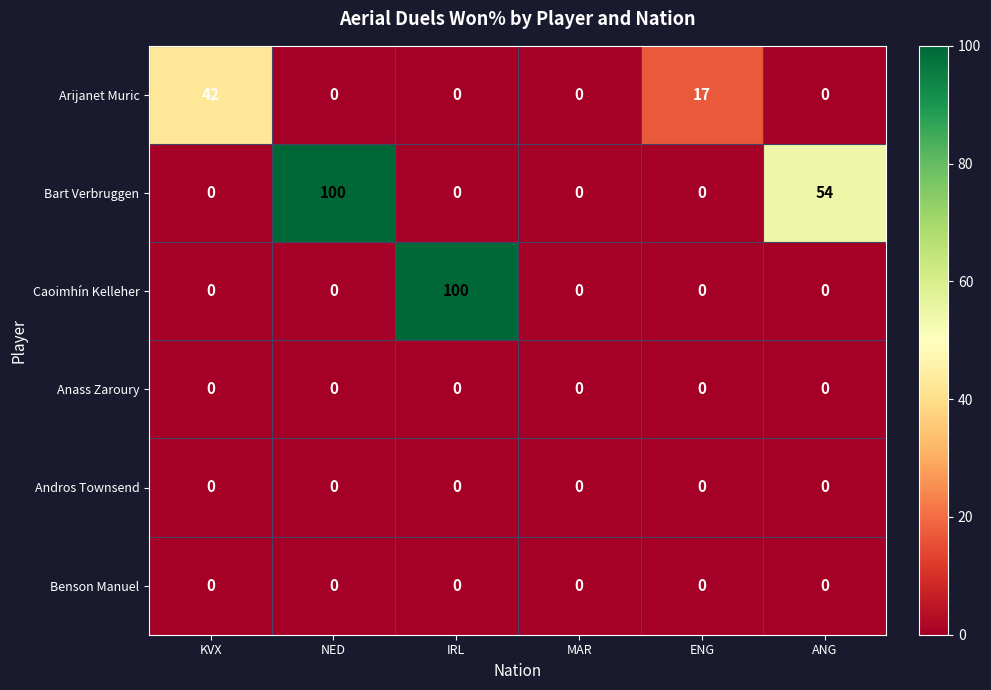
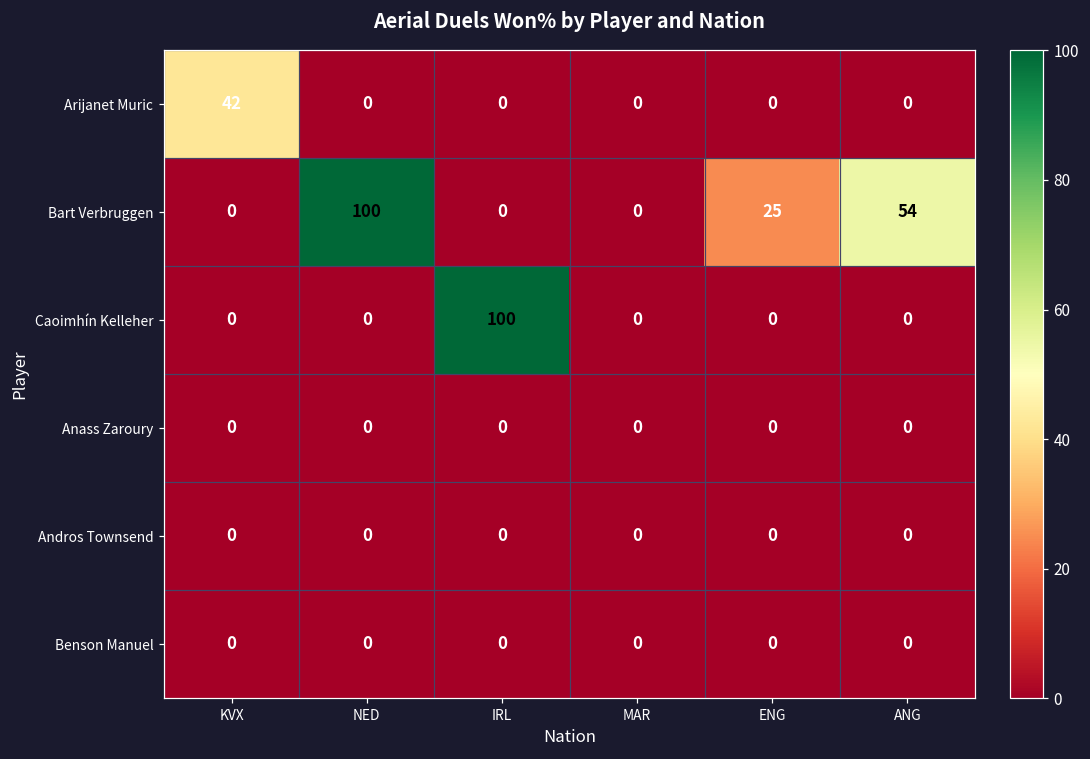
  {
    "Arijanet Muric": {
      "KVX": 42,
      "NED": 0,
      "IRL": 0,
      "MAR": 0,
-     "ENG": 17,
+     "ENG": 0,
      "ANG": 0
    },
    "Bart Verbruggen": {
      "KVX": 0,
      "NED": 100,
      "IRL": 0,
      "MAR": 0,
-     "ENG": 0,
+     "ENG": 25,
      "ANG": 54
    },
    "Caoimhín Kelleher": {
      "KVX": 0,
      "NED": 0,
      "IRL": 100,
      "MAR": 0,
      "ENG": 0,
      "ANG": 0
    },
    "Anass Zaroury": {
      "KVX": 0,
      "NED": 0,
      "IRL": 0,
      "MAR": 0,
      "ENG": 0,
      "ANG": 0
    },
    "Andros Townsend": {
      "KVX": 0,
      "NED": 0,
      "IRL": 0,
      "MAR": 0,
      "ENG": 0,
      "ANG": 0
    },
    "Benson Manuel": {
      "KVX": 0,
      "NED": 0,
      "IRL": 0,
      "MAR": 0,
      "ENG": 0,
      "ANG": 0
    }
  }
